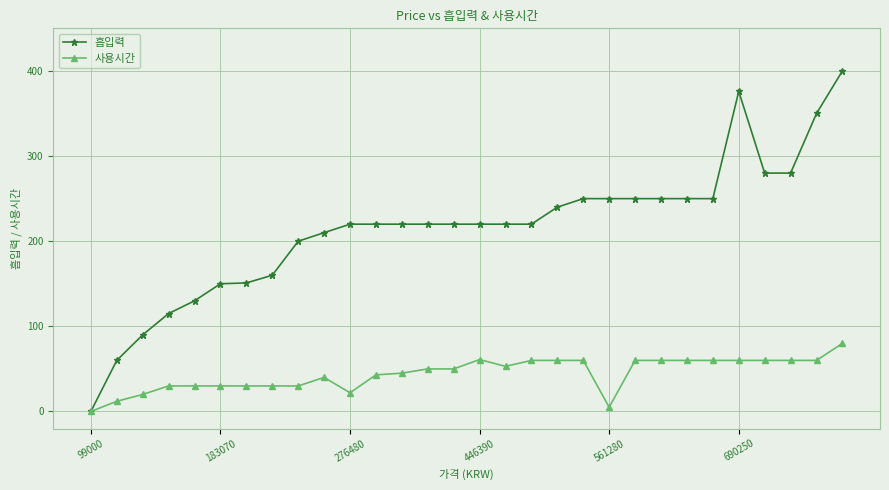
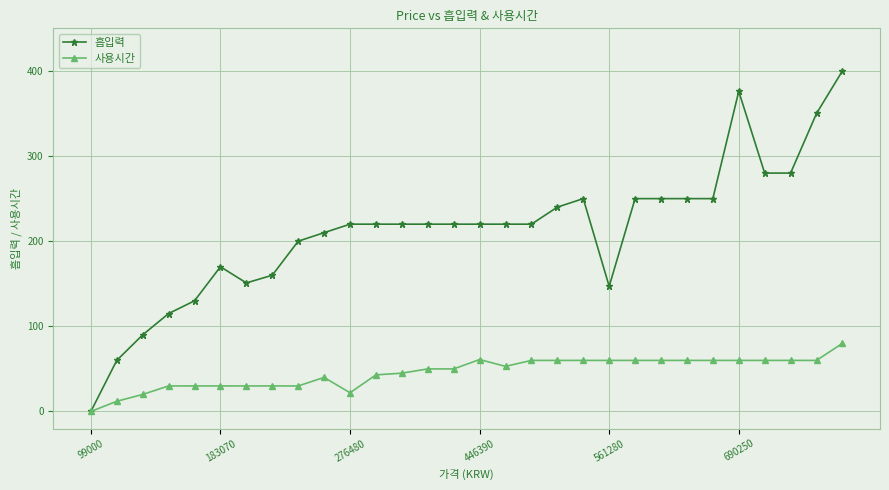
  {
    "흡입력": {
-     "183070": 150,
+     "183070": 170,
      "276480": 220,
      "446390": 220,
-     "561280": 250,
+     "561280": 150,
      "690250": 380
    },
    "사용시간": {
      "183070": 30,
      "276480": 20,
      "446390": 60,
-     "561280": 10,
+     "561280": 60,
      "690250": 60
    }
  }
